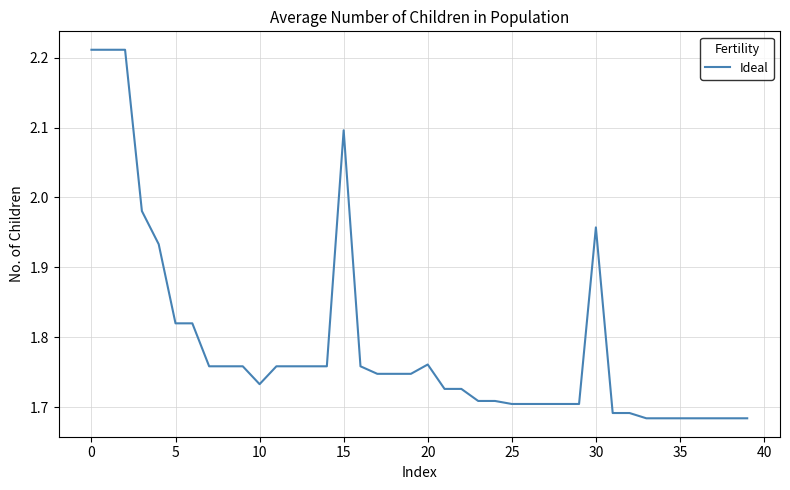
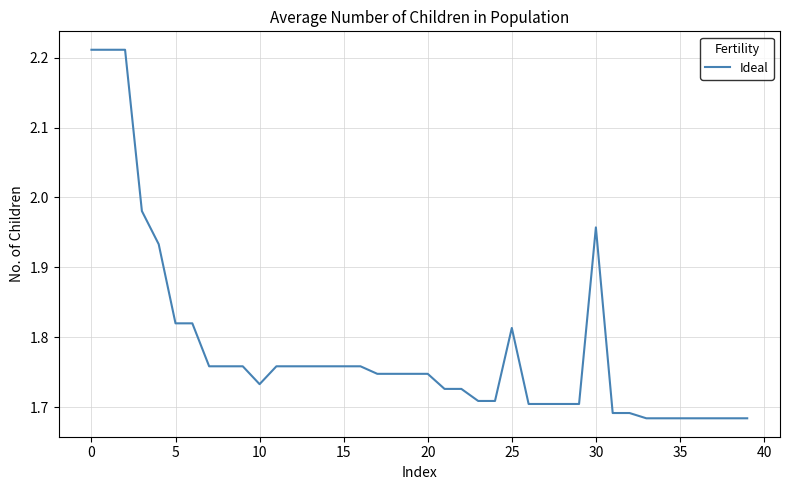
  {
    "0": 2.21,
    "5": 1.82,
    "10": 1.73,
-   "15": 2.10,
-   "20": 1.76,
-   "25": 1.70,
+   "15": 1.76,
+   "20": 1.75,
+   "25": 1.81,
    "30": 1.96,
    "35": 1.68
  }
